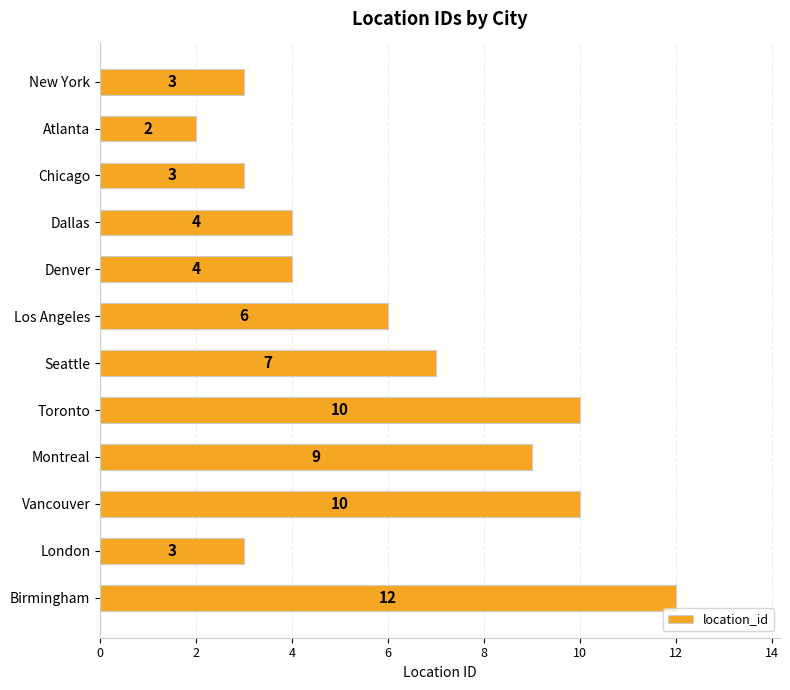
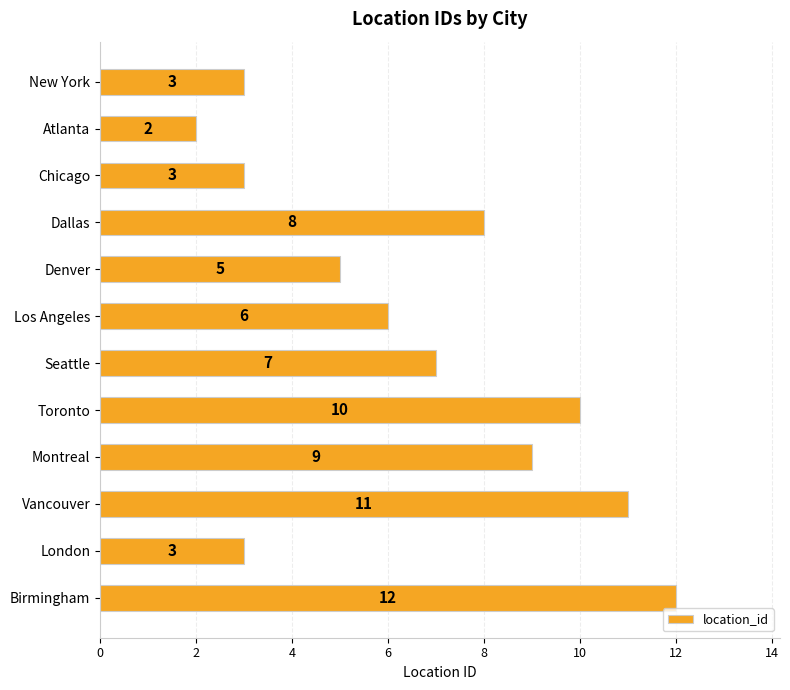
  {
    "New York": 3,
    "Atlanta": 2,
    "Chicago": 3,
-   "Dallas": 4,
-   "Denver": 4,
+   "Dallas": 8,
+   "Denver": 5,
    "Los Angeles": 6,
    "Seattle": 7,
    "Toronto": 10,
    "Montreal": 9,
-   "Vancouver": 10,
+   "Vancouver": 11,
    "London": 3,
    "Birmingham": 12
  }
